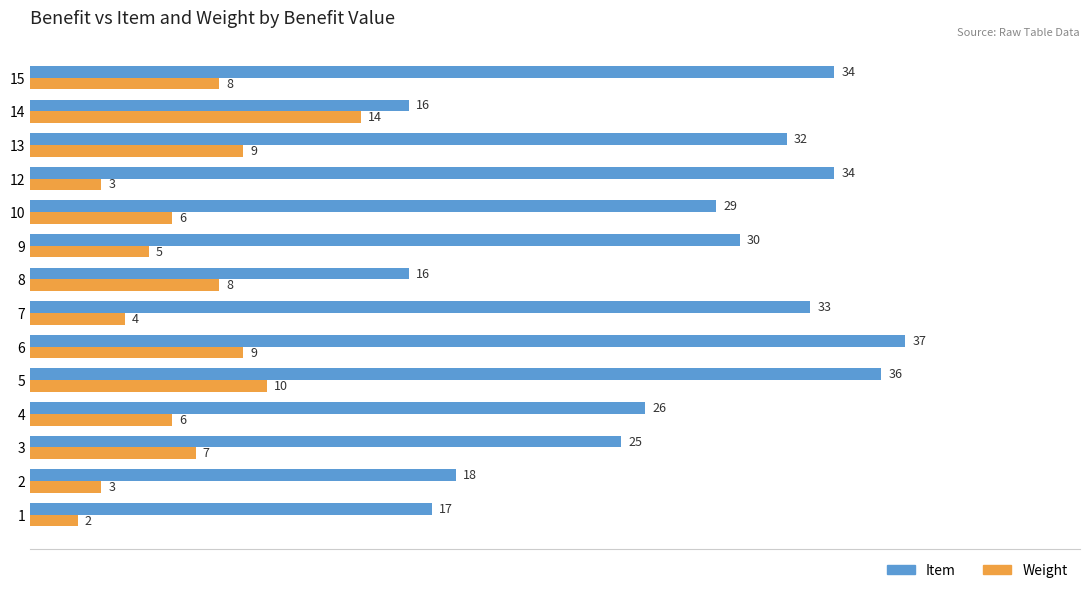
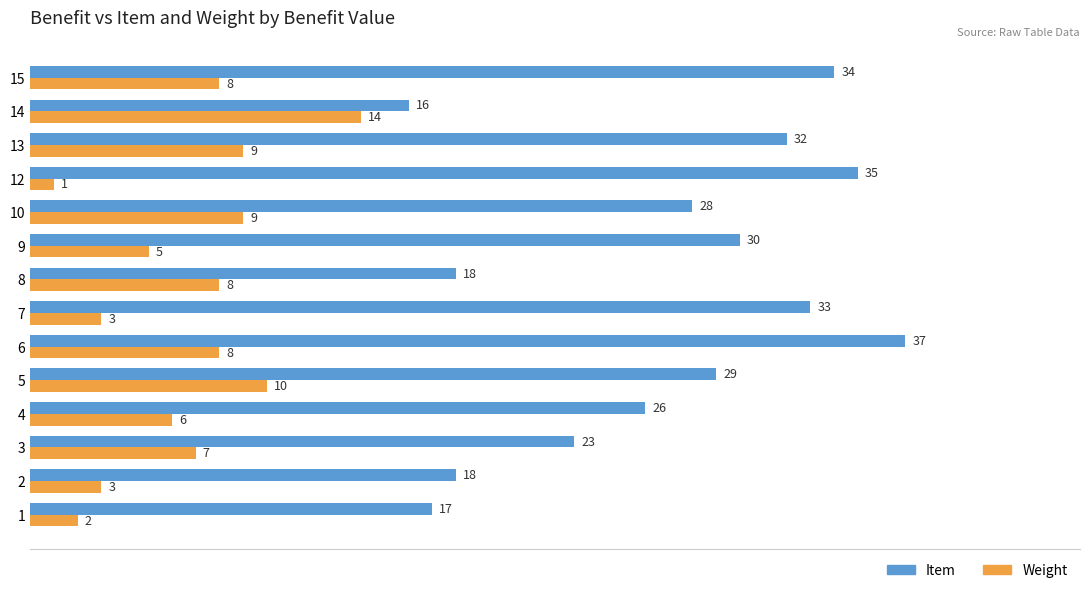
  {
    "Item": {
      "15": 34,
      "14": 16,
      "13": 32,
-     "12": 34,
-     "10": 29,
+     "12": 35,
+     "10": 28,
      "9": 30,
-     "8": 16,
+     "8": 18,
      "7": 33,
      "6": 37,
-     "5": 36,
+     "5": 29,
      "4": 26,
-     "3": 25,
+     "3": 23,
      "2": 18,
      "1": 17
    },
    "Weight": {
      "15": 8,
      "14": 14,
      "13": 9,
-     "12": 3,
-     "10": 6,
+     "12": 1,
+     "10": 9,
      "9": 5,
      "8": 8,
-     "7": 4,
-     "6": 9,
+     "7": 3,
+     "6": 8,
      "5": 10,
      "4": 6,
      "3": 7,
      "2": 3,
      "1": 2
    }
  }
